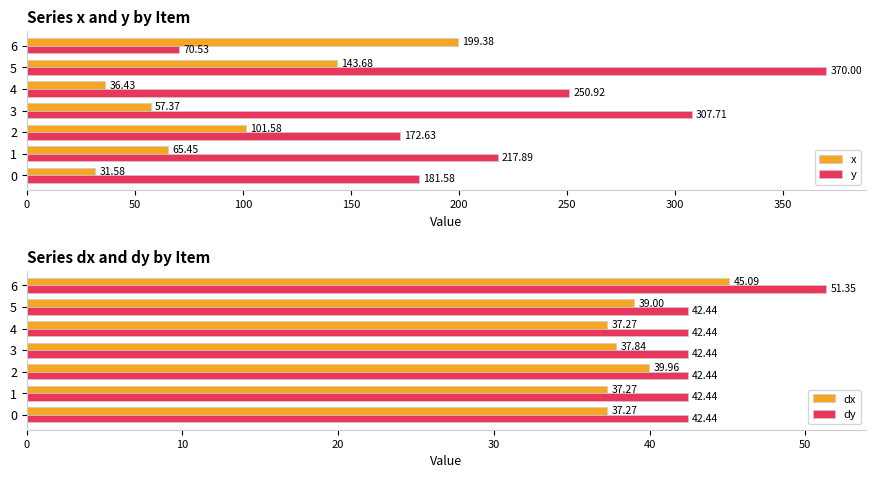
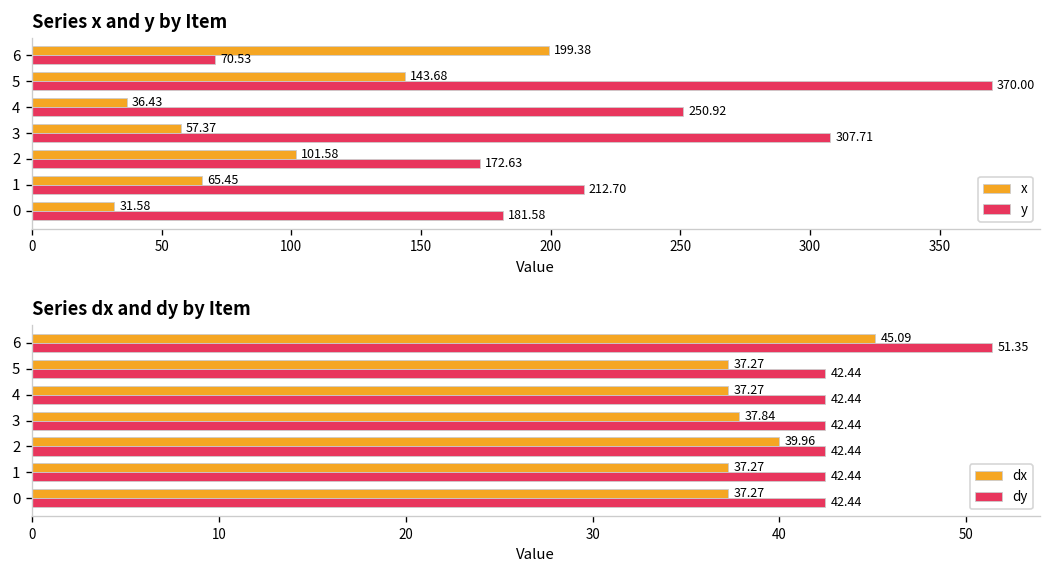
  {
    "Series x and y by Item": {
      "x": {
        "6": 199.38,
        "5": 143.68,
        "4": 36.43,
        "3": 57.37,
        "2": 101.58,
        "1": 65.45,
        "0": 31.58
      },
      "y": {
        "6": 70.53,
        "5": 370.00,
        "4": 250.92,
        "3": 307.71,
        "2": 172.63,
-       "1": 217.89,
+       "1": 212.70,
        "0": 181.58
      }
    },
    "Series dx and dy by Item": {
      "dx": {
        "6": 45.09,
-       "5": 39.00,
+       "5": 37.27,
        "4": 37.27,
        "3": 37.84,
        "2": 39.96,
        "1": 37.27,
        "0": 37.27
      },
      "dy": {
        "6": 51.35,
        "5": 42.44,
        "4": 42.44,
        "3": 42.44,
        "2": 42.44,
        "1": 42.44,
        "0": 42.44
      }
    }
  }
